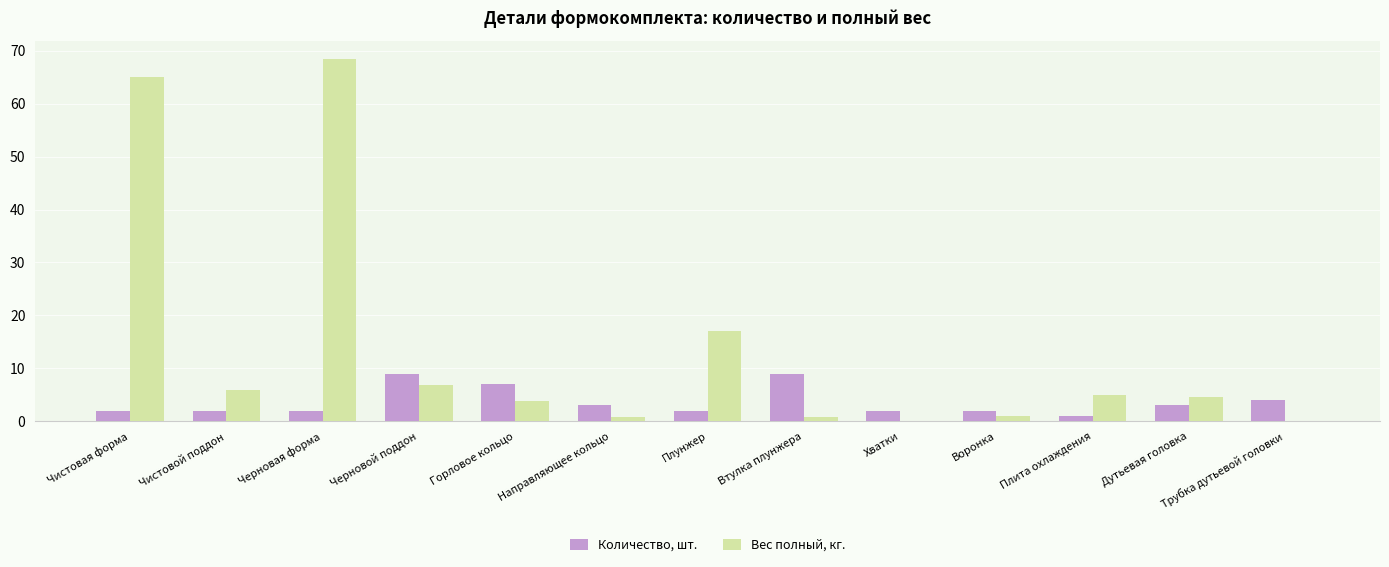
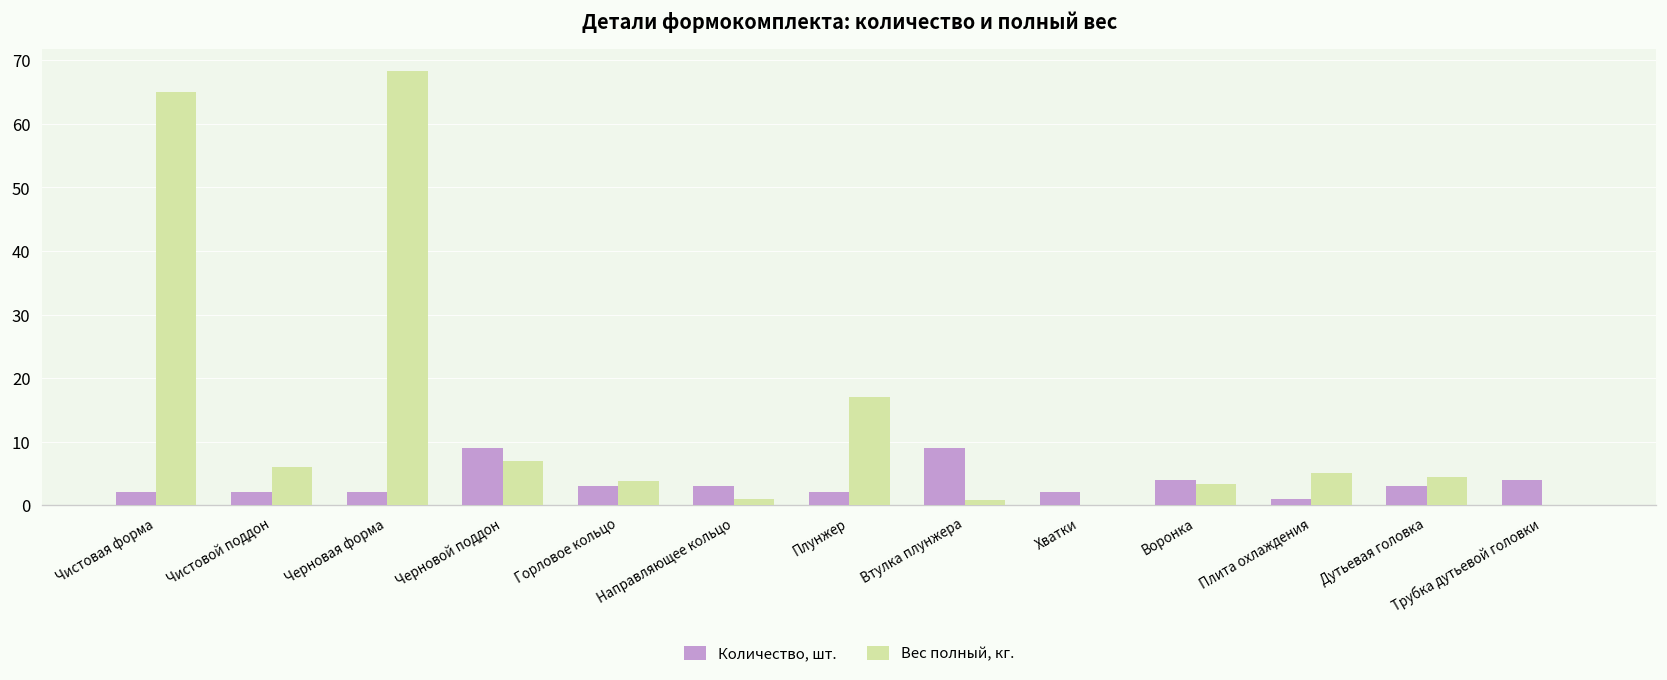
  {
    "Количество, шт.": {
      "Чистовая форма": 2,
      "Чистовой поддон": 2,
      "Черновая форма": 2,
      "Черновой поддон": 9,
-     "Горловое кольцо": 7,
+     "Горловое кольцо": 3,
      "Направляющее кольцо": 3,
      "Плунжер": 2,
      "Втулка плунжера": 9,
      "Хватки": 2,
-     "Воронка": 2,
+     "Воронка": 4,
      "Плита охлаждения": 1,
      "Дутьевая головка": 3,
      "Трубка дутьевой головки": 4
    },
    "Вес полный, кг.": {
      "Чистовая форма": 65,
      "Чистовой поддон": 6,
      "Черновая форма": 68,
      "Черновой поддон": 7,
      "Горловое кольцо": 4,
      "Направляющее кольцо": 1,
      "Плунжер": 17,
      "Втулка плунжера": 1,
      "Хватки": 0,
-     "Воронка": 1,
+     "Воронка": 3,
      "Плита охлаждения": 5,
      "Дутьевая головка": 5,
      "Трубка дутьевой головки": 0
    }
  }
